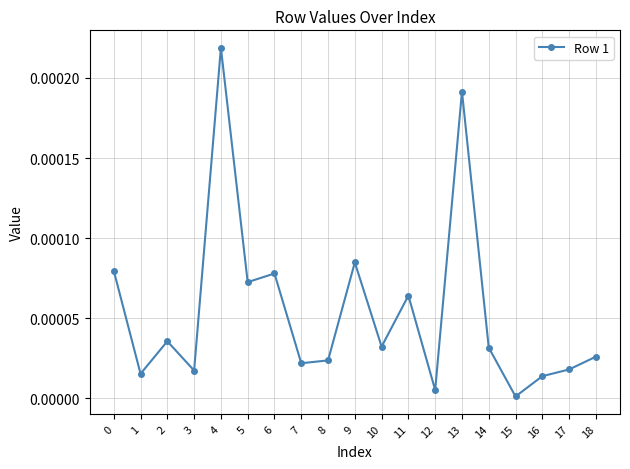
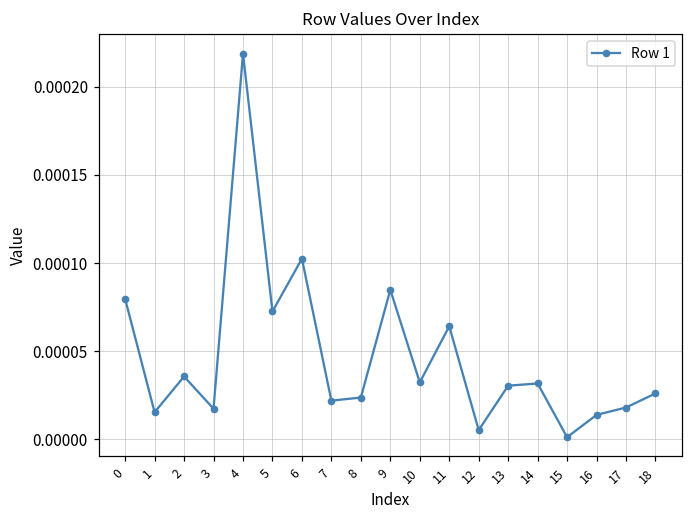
  {
    "0": 0.000080,
    "1": 0.000015,
    "2": 0.000036,
    "3": 0.000017,
    "4": 0.000219,
    "5": 0.000073,
-   "6": 0.000078,
+   "6": 0.000102,
    "7": 0.000022,
    "8": 0.000024,
    "9": 0.000085,
    "10": 0.000032,
    "11": 0.000064,
    "12": 0.000005,
-   "13": 0.000191,
+   "13": 0.000030,
    "14": 0.000032,
    "15": 0.000001,
    "16": 0.000014,
    "17": 0.000018,
    "18": 0.000026
  }
